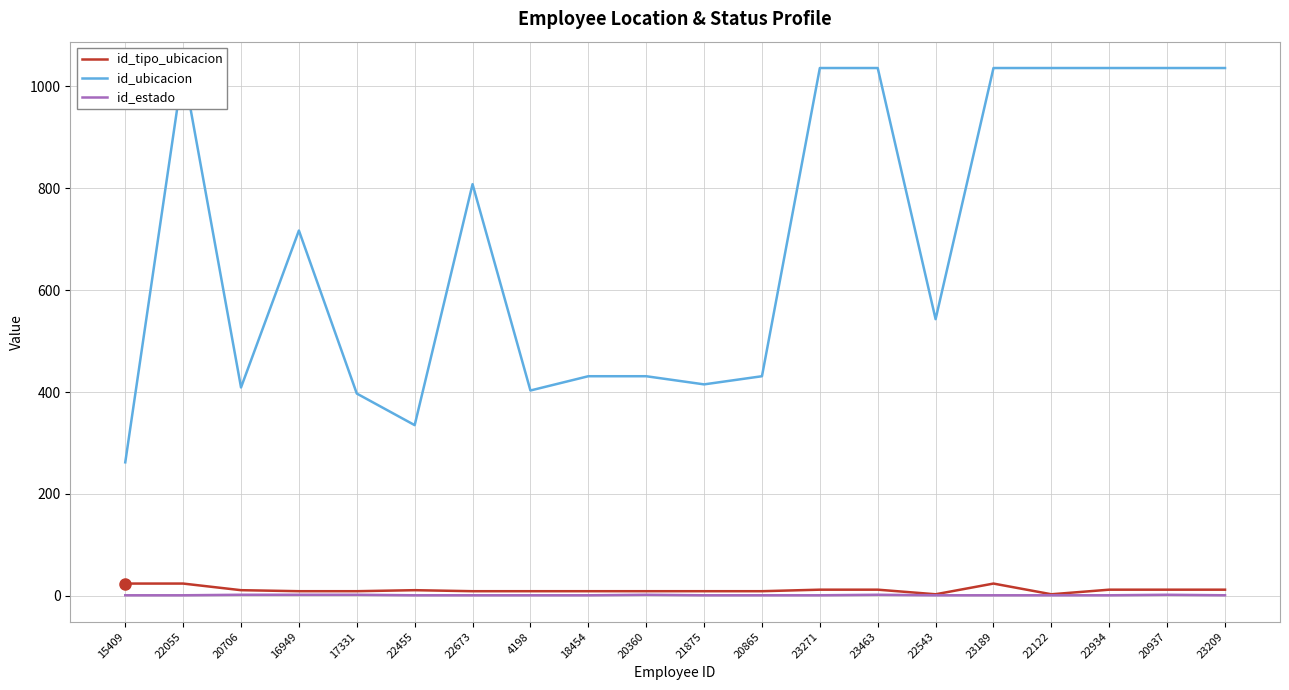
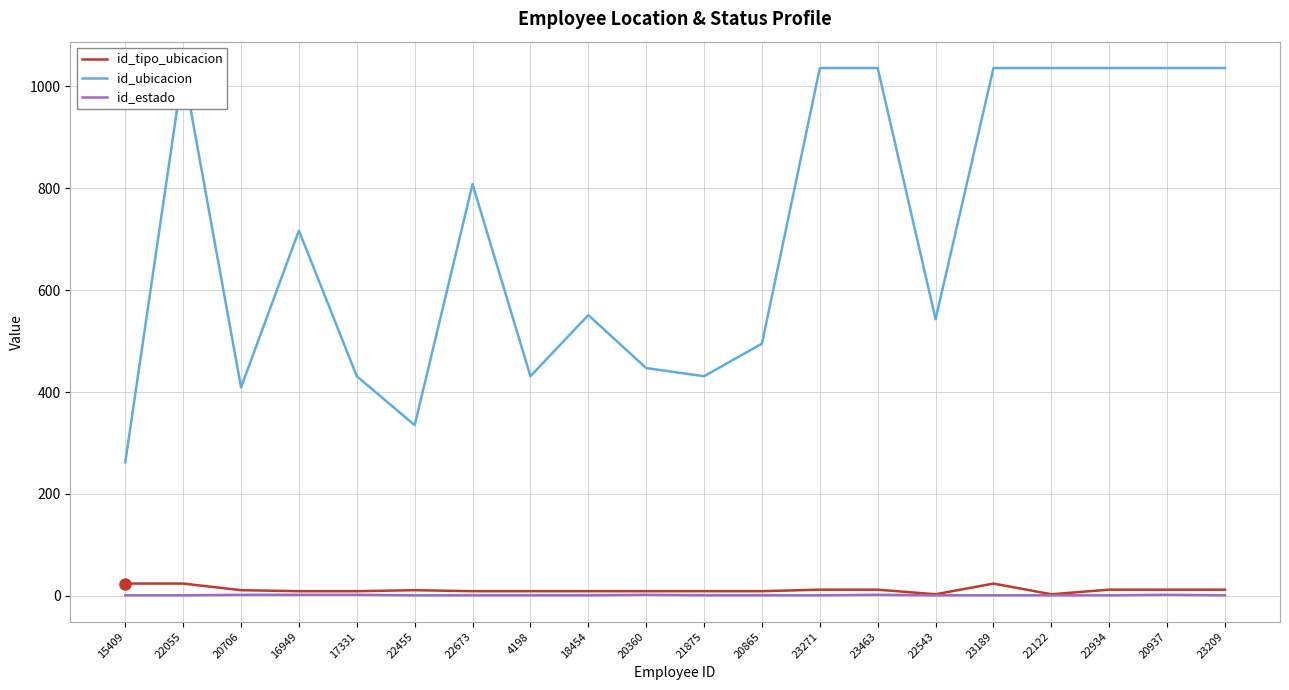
  {
    "id_ubicacion": {
      "15409": 260,
      "20706": 410,
      "16949": 720,
-     "17331": 400,
+     "17331": 430,
      "22455": 340,
      "22673": 810,
-     "4198": 400,
-     "18454": 430,
-     "20360": 430,
-     "21875": 420,
-     "20865": 430,
+     "4198": 430,
+     "18454": 550,
+     "20360": 450,
+     "21875": 430,
+     "20865": 500,
      "23271": 1040,
      "23463": 1040,
      "22543": 540,
      "23189": 1040,
      "22122": 1040,
      "22934": 1040,
      "20937": 1040,
      "23209": 1040
    },
    "id_estado": {
      "15409": 0,
      "22055": 0,
      "20706": 0,
      "16949": 0,
      "17331": 0,
      "22455": 0,
      "22673": 0,
      "4198": 0,
      "18454": 0,
      "20360": 0,
      "21875": 0,
      "20865": 0,
      "23271": 0,
      "23463": 0,
      "23189": 0,
      "22934": 0,
      "20937": 0,
      "23209": 0
    }
  }
